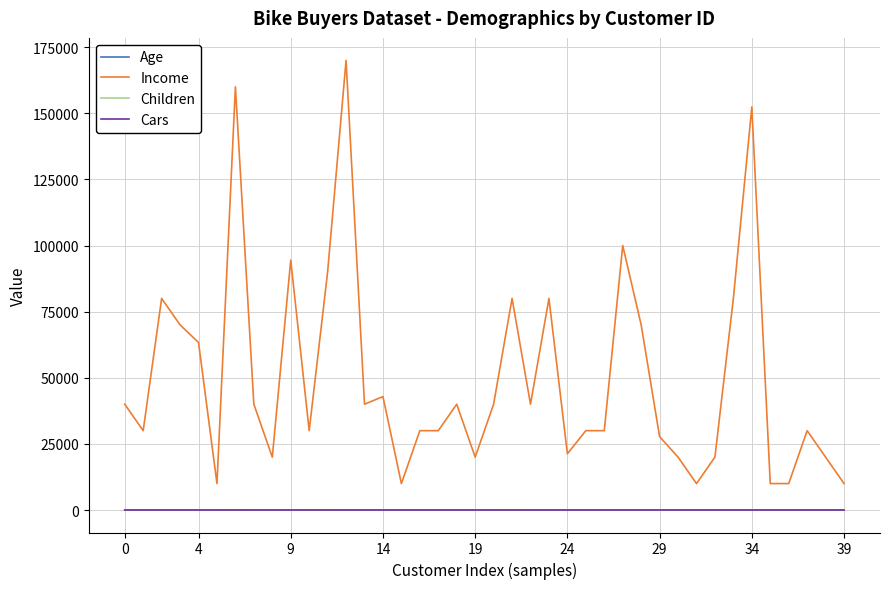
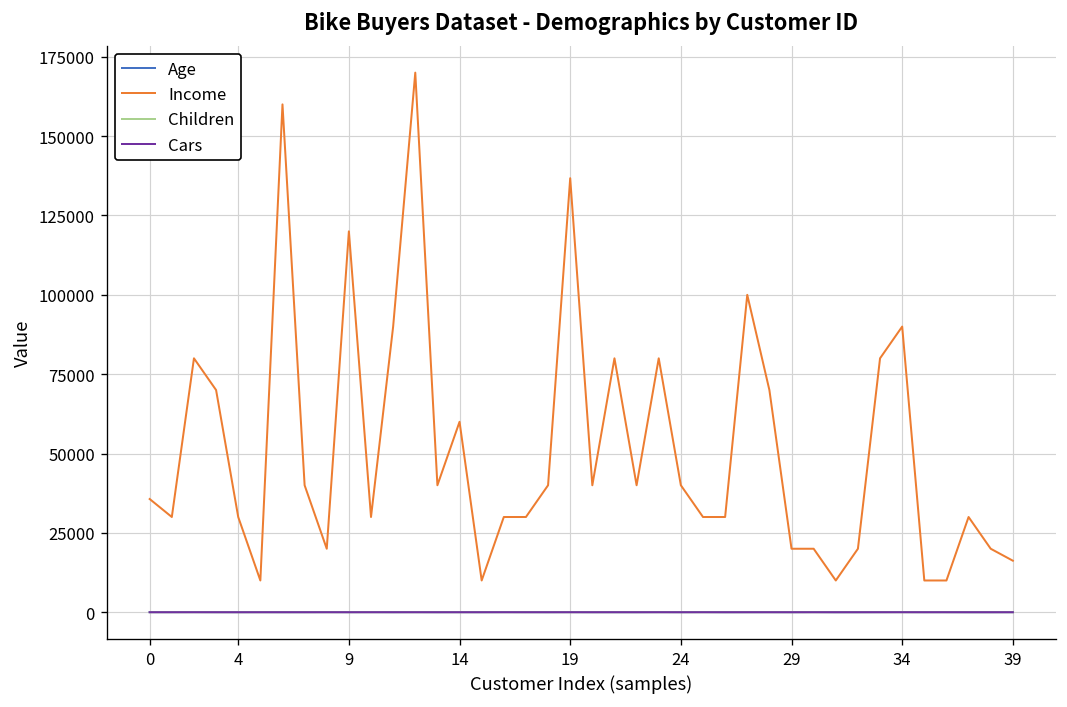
  {
    "Cars": {
      "0": 0,
      "4": 0,
      "9": 0,
      "14": 0,
      "19": 0,
      "24": 0,
      "29": 0,
      "34": 0,
      "39": 0
    },
    "Income": {
-     "0": 40000,
-     "4": 63000,
-     "9": 94000,
-     "14": 43000,
-     "19": 20000,
-     "24": 21000,
-     "29": 28000,
-     "34": 152000,
-     "39": 10000
+     "0": 36000,
+     "4": 30000,
+     "9": 120000,
+     "14": 60000,
+     "19": 137000,
+     "24": 40000,
+     "29": 20000,
+     "34": 90000,
+     "39": 16000
    }
  }
